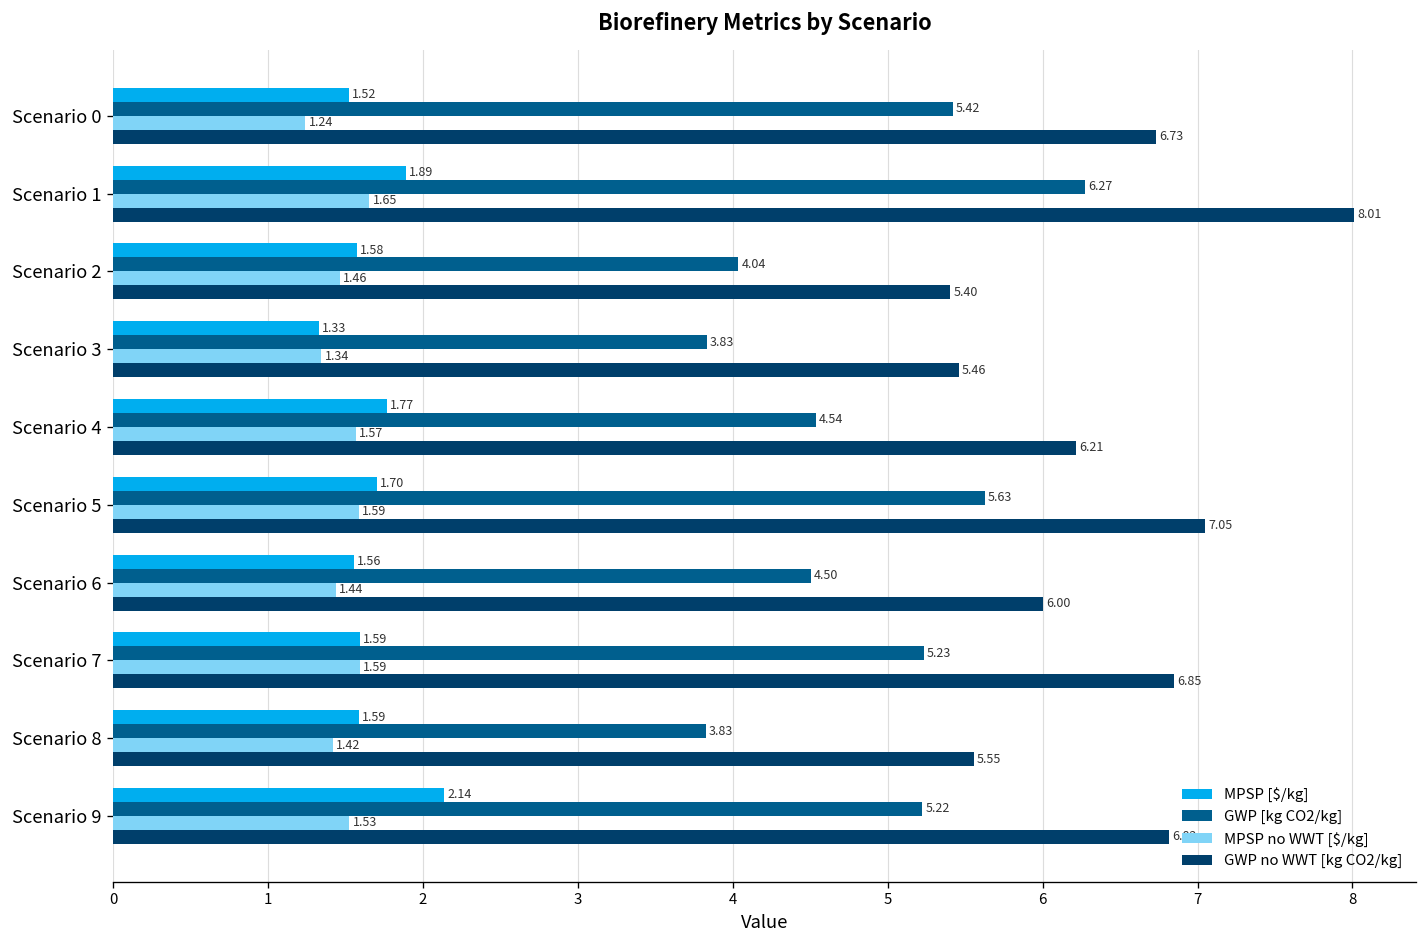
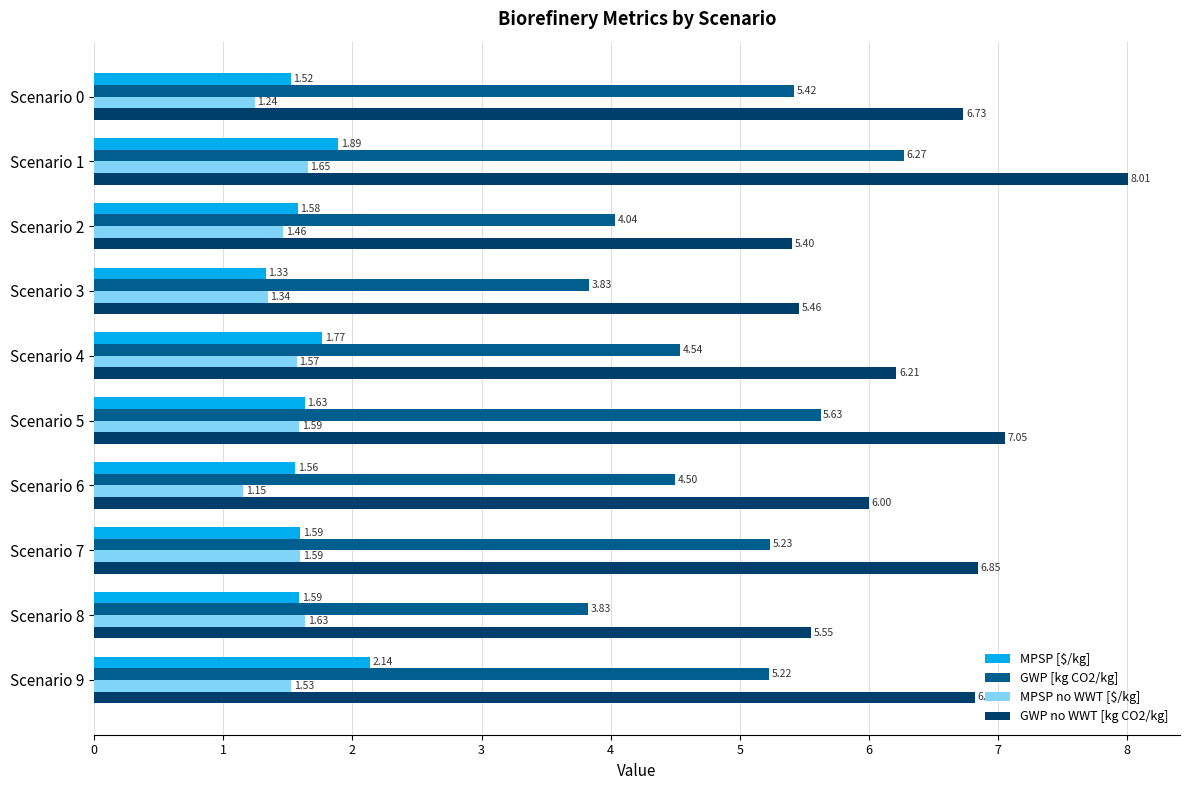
  {
    "MPSP [$/kg]": {
      "Scenario 0": 1.52,
      "Scenario 1": 1.89,
      "Scenario 2": 1.58,
      "Scenario 3": 1.33,
      "Scenario 4": 1.77,
-     "Scenario 5": 1.70,
+     "Scenario 5": 1.63,
      "Scenario 6": 1.56,
      "Scenario 7": 1.59,
      "Scenario 8": 1.59,
      "Scenario 9": 2.14
    },
    "MPSP no WWT [$/kg]": {
      "Scenario 0": 1.24,
      "Scenario 1": 1.65,
      "Scenario 2": 1.46,
      "Scenario 3": 1.34,
      "Scenario 4": 1.57,
      "Scenario 5": 1.59,
-     "Scenario 6": 1.44,
+     "Scenario 6": 1.15,
      "Scenario 7": 1.59,
-     "Scenario 8": 1.42,
+     "Scenario 8": 1.63,
      "Scenario 9": 1.53
    }
  }
